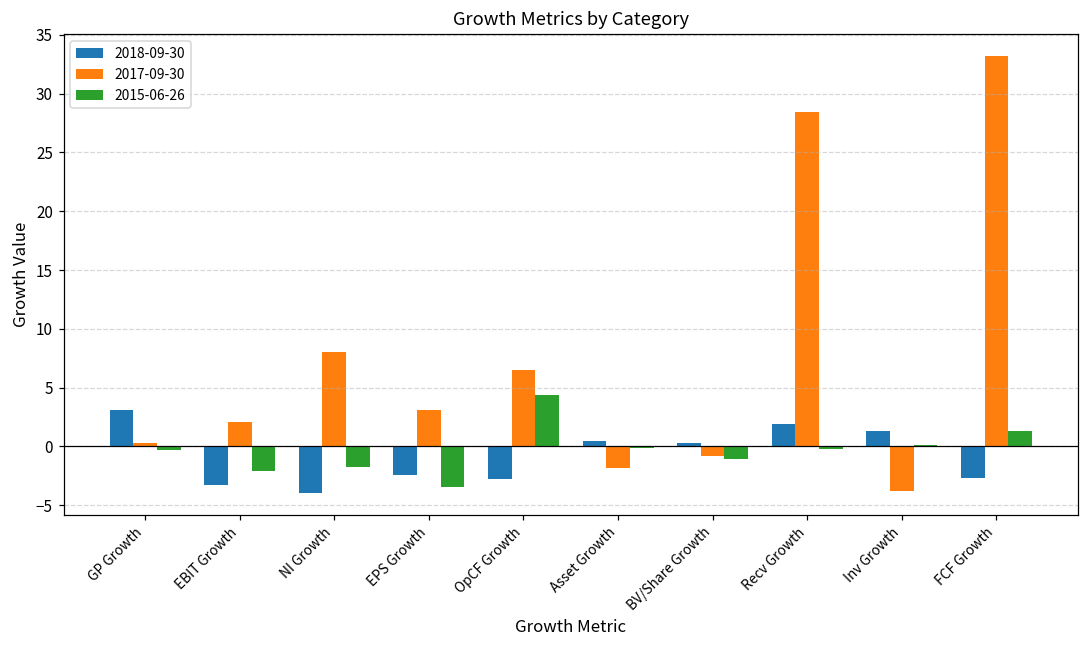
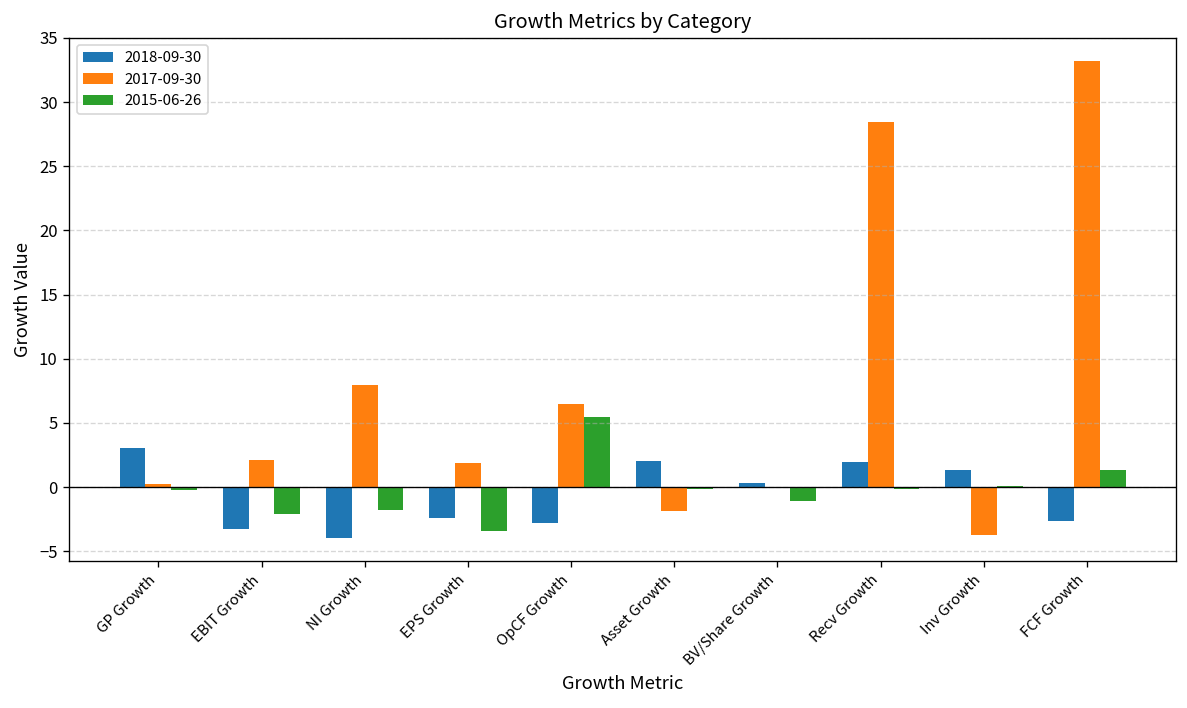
  {
    "2018-09-30": {
      "GP Growth": 3.1,
      "EBIT Growth": -3.3,
      "NI Growth": -3.9,
      "EPS Growth": -2.4,
      "OpCF Growth": -2.8,
-     "Asset Growth": 0.5,
+     "Asset Growth": 2.1,
      "BV/Share Growth": 0.3,
      "Recv Growth": 1.9,
      "Inv Growth": 1.3,
      "FCF Growth": -2.7
    },
    "2017-09-30": {
      "GP Growth": 0.3,
      "EBIT Growth": 2.1,
      "NI Growth": 8.0,
-     "EPS Growth": 3.1,
+     "EPS Growth": 1.9,
      "OpCF Growth": 6.5,
      "Asset Growth": -1.9,
-     "BV/Share Growth": -0.8,
+     "BV/Share Growth": -0.1,
      "Recv Growth": 28.4,
      "Inv Growth": -3.8,
      "FCF Growth": 33.2
    },
    "2015-06-26": {
      "GP Growth": -0.3,
      "EBIT Growth": -2.1,
      "NI Growth": -1.8,
      "EPS Growth": -3.5,
-     "OpCF Growth": 4.4,
+     "OpCF Growth": 5.5,
      "BV/Share Growth": -1.1,
      "FCF Growth": 1.3
    }
  }
